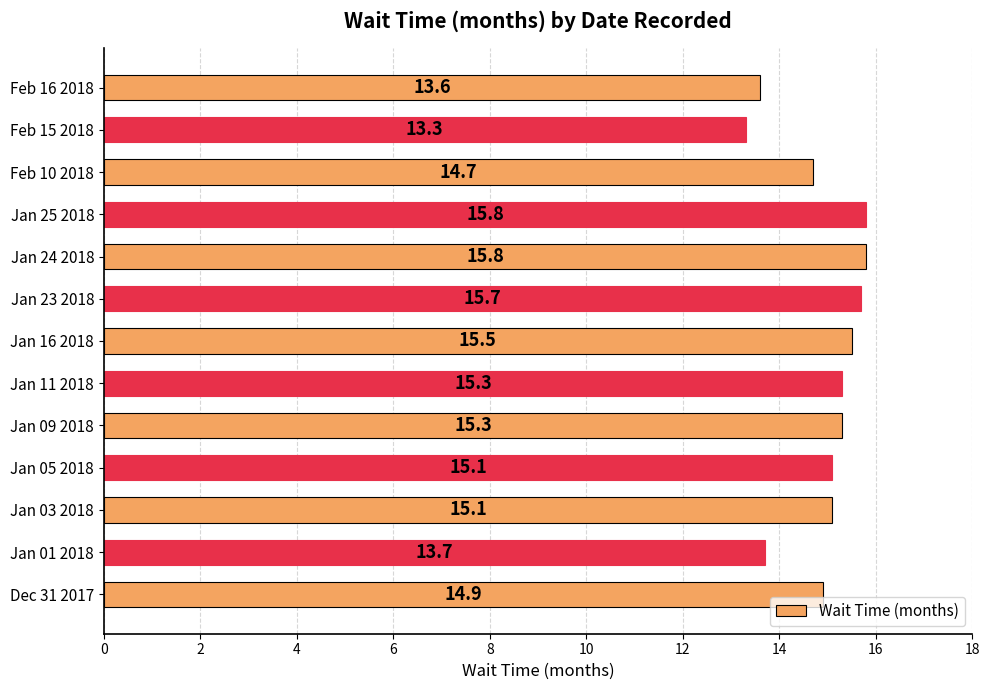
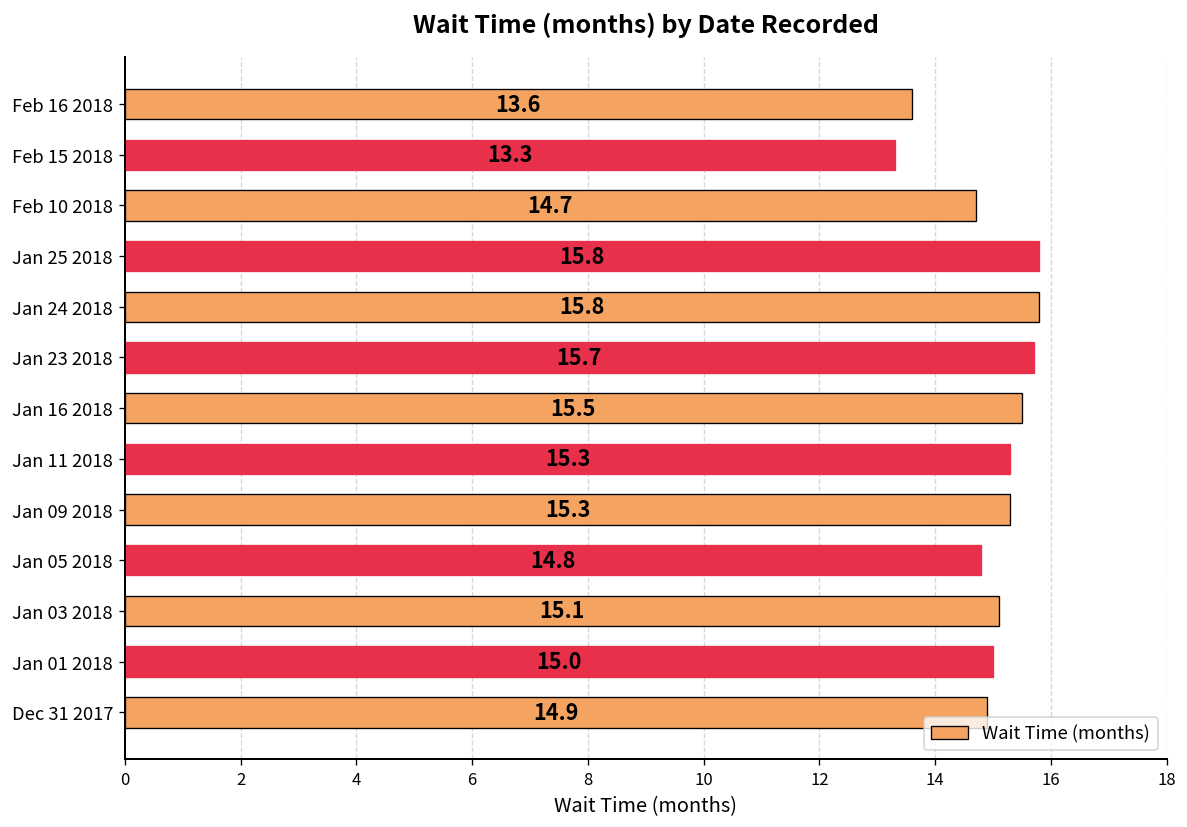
  {
    "Feb 16 2018": 13.6,
    "Feb 15 2018": 13.3,
    "Feb 10 2018": 14.7,
    "Jan 25 2018": 15.8,
    "Jan 24 2018": 15.8,
    "Jan 23 2018": 15.7,
    "Jan 16 2018": 15.5,
    "Jan 11 2018": 15.3,
    "Jan 09 2018": 15.3,
-   "Jan 05 2018": 15.1,
+   "Jan 05 2018": 14.8,
    "Jan 03 2018": 15.1,
-   "Jan 01 2018": 13.7,
+   "Jan 01 2018": 15.0,
    "Dec 31 2017": 14.9
  }
